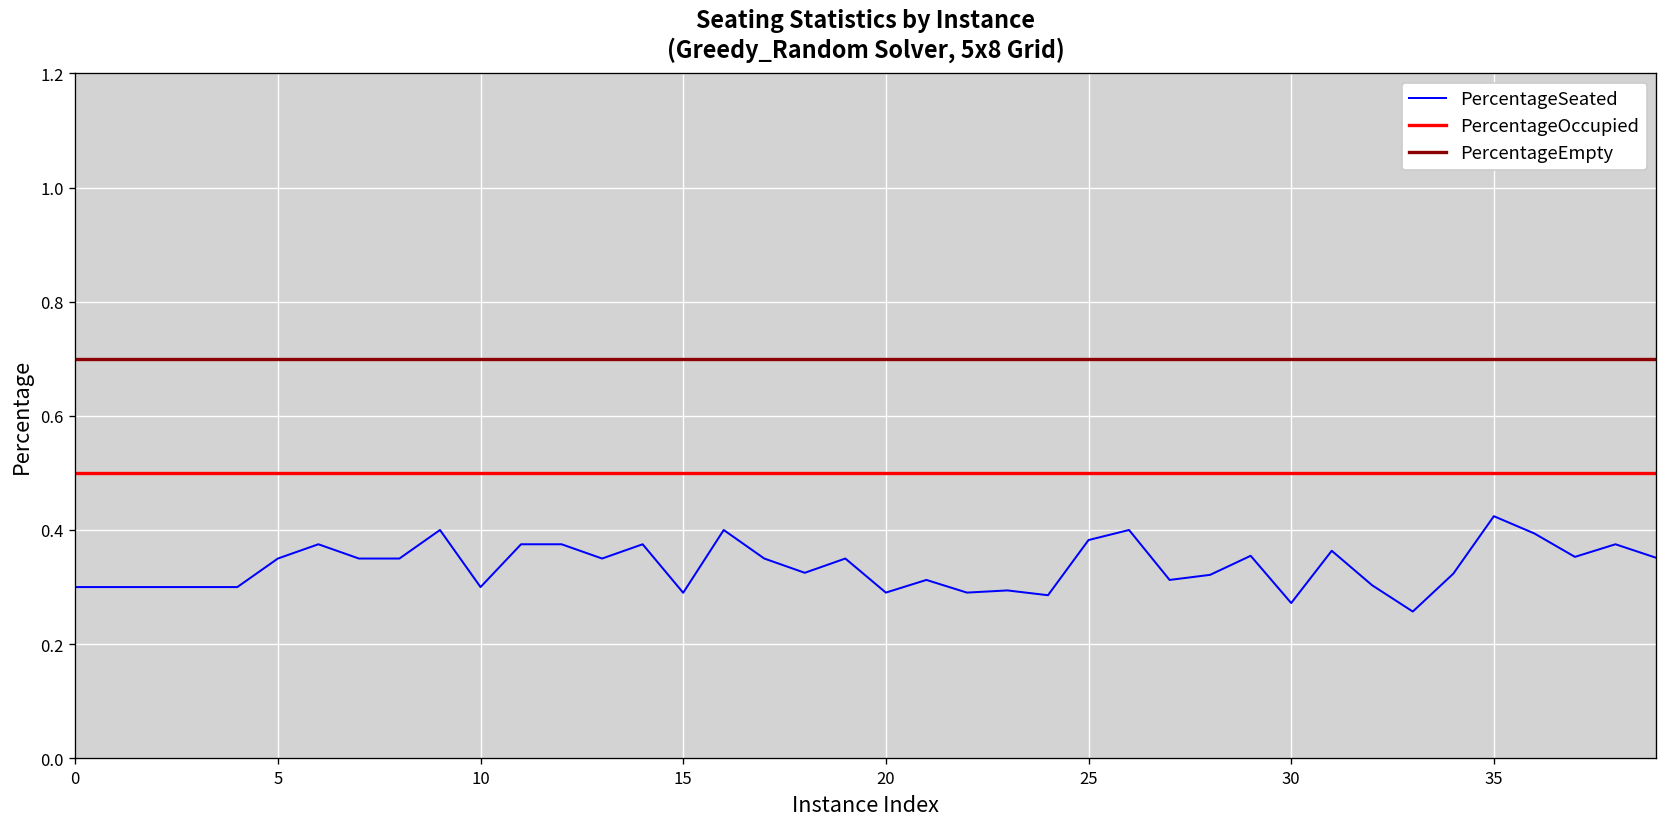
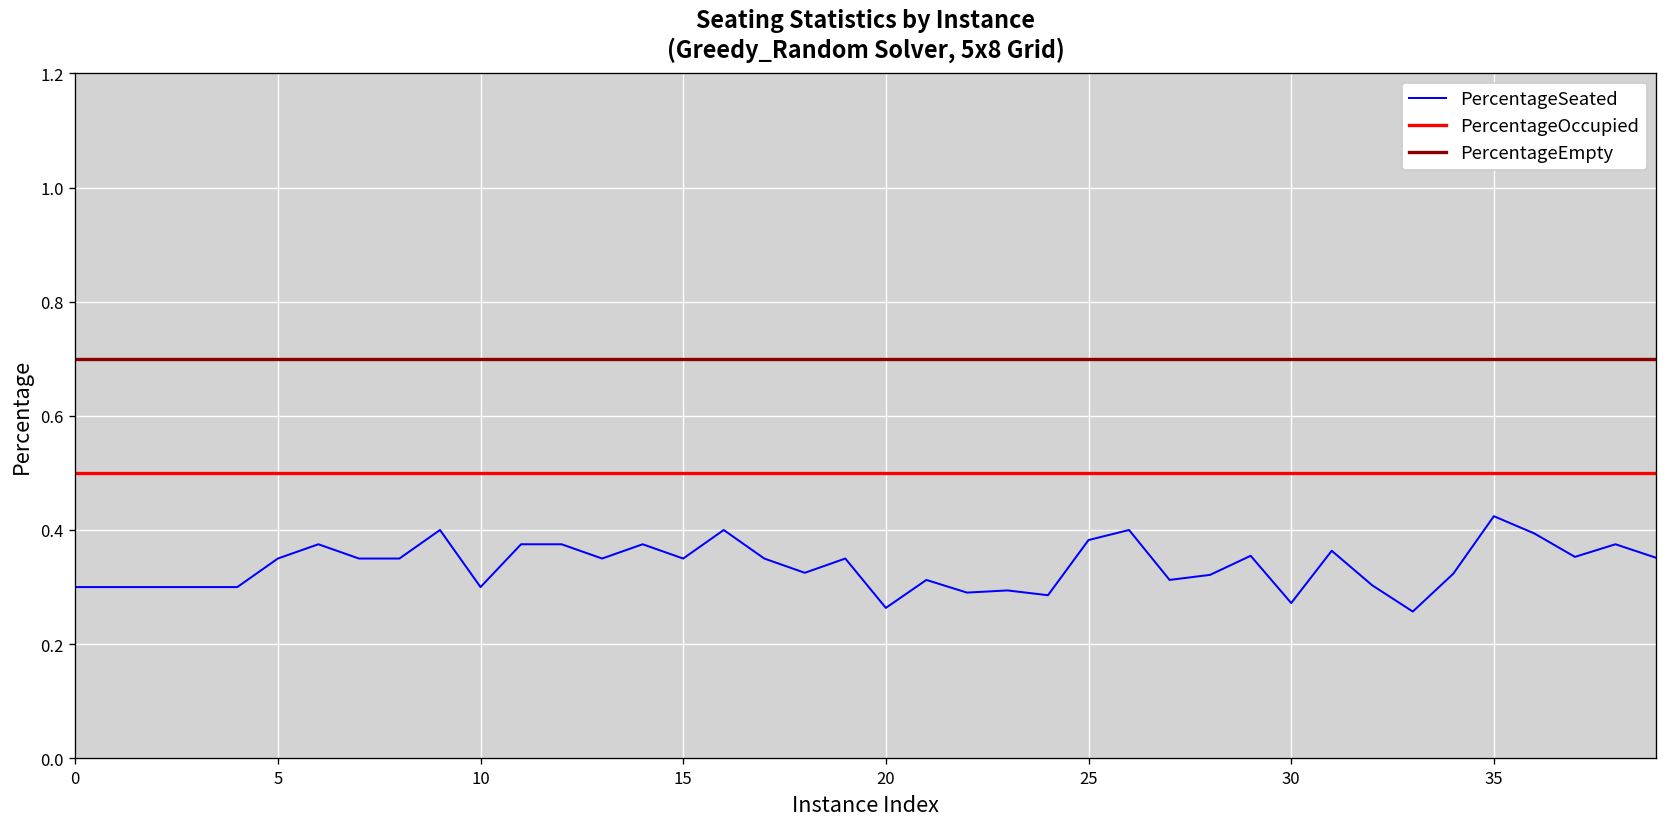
  {
    "0": 0.30,
    "5": 0.35,
    "10": 0.30,
-   "15": 0.29,
-   "20": 0.29,
+   "15": 0.35,
+   "20": 0.26,
    "25": 0.38,
    "30": 0.27,
    "35": 0.42
  }
